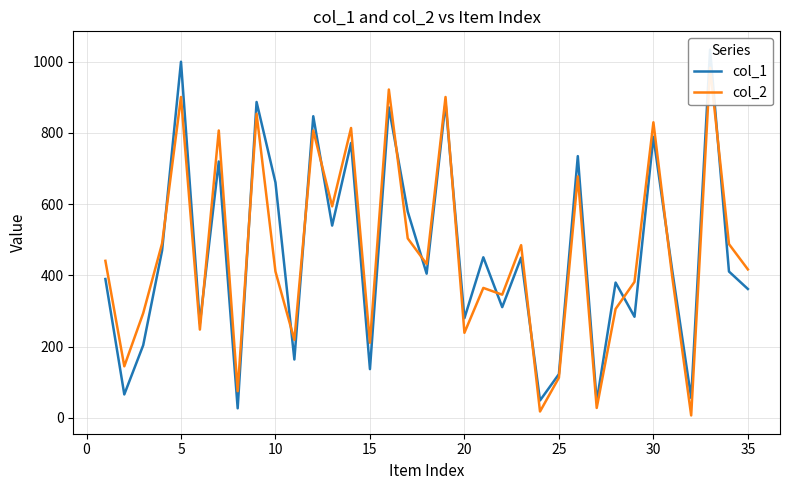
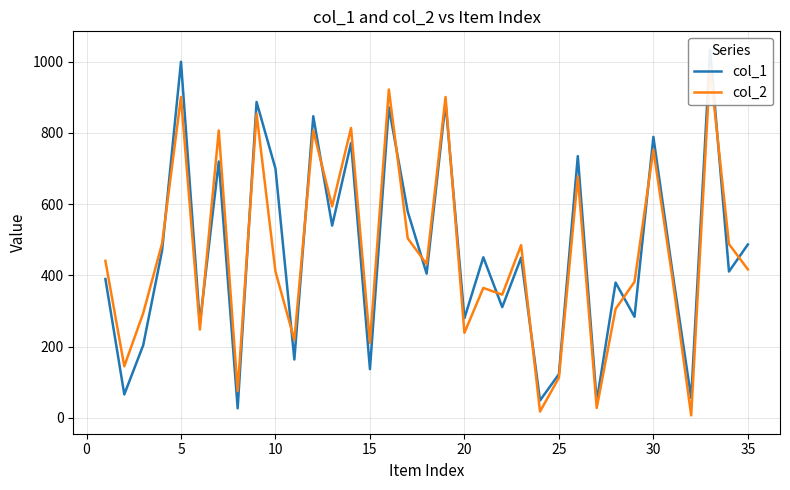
  {
    "col_1": {
      "5": 1000,
-     "10": 660,
+     "10": 700,
      "15": 140,
      "20": 280,
      "25": 120,
      "30": 790,
-     "35": 360
+     "35": 490
    },
    "col_2": {
      "5": 900,
      "10": 410,
      "15": 210,
      "20": 240,
      "25": 110,
-     "30": 830,
+     "30": 750,
      "35": 420
    }
  }
